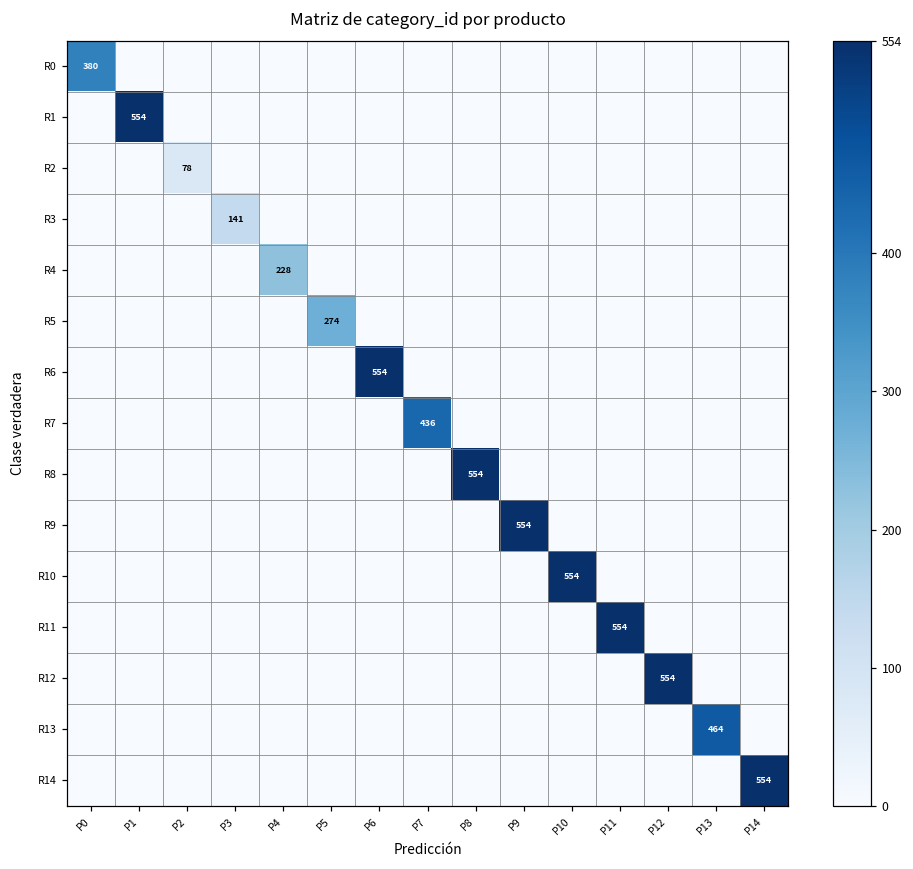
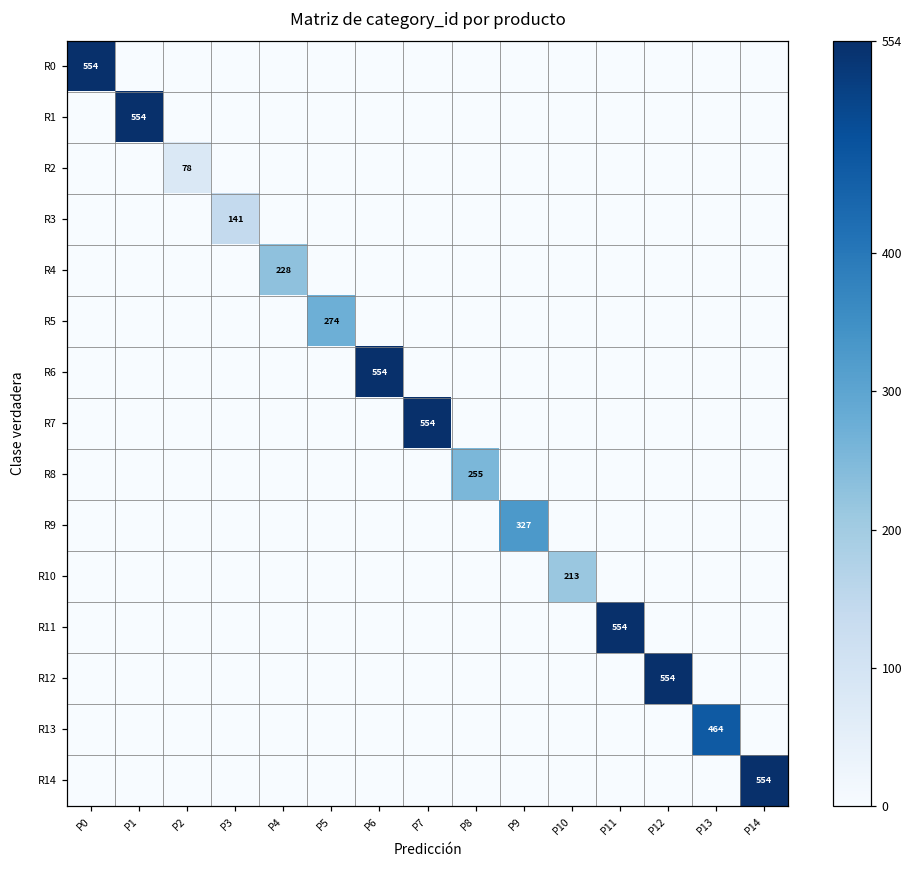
  {
    "R0": {
-     "P0": 380
+     "P0": 554
    },
    "R1": {
      "P1": 554
    },
    "R2": {
      "P2": 78
    },
    "R3": {
      "P3": 141
    },
    "R4": {
      "P4": 228
    },
    "R5": {
      "P5": 274
    },
    "R6": {
      "P6": 554
    },
    "R7": {
-     "P7": 436
+     "P7": 554
    },
    "R8": {
-     "P8": 554
+     "P8": 255
    },
    "R9": {
-     "P9": 554
+     "P9": 327
    },
    "R10": {
-     "P10": 554
+     "P10": 213
    },
    "R11": {
      "P11": 554
    },
    "R12": {
      "P12": 554
    },
    "R13": {
      "P13": 464
    },
    "R14": {
      "P14": 554
    }
  }
